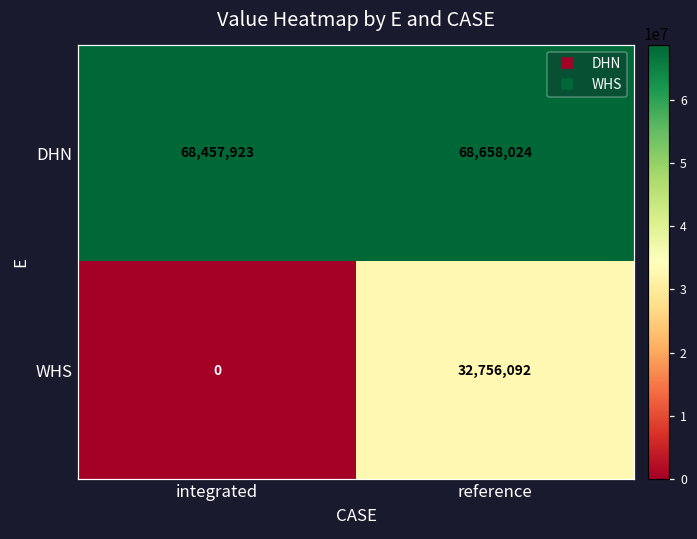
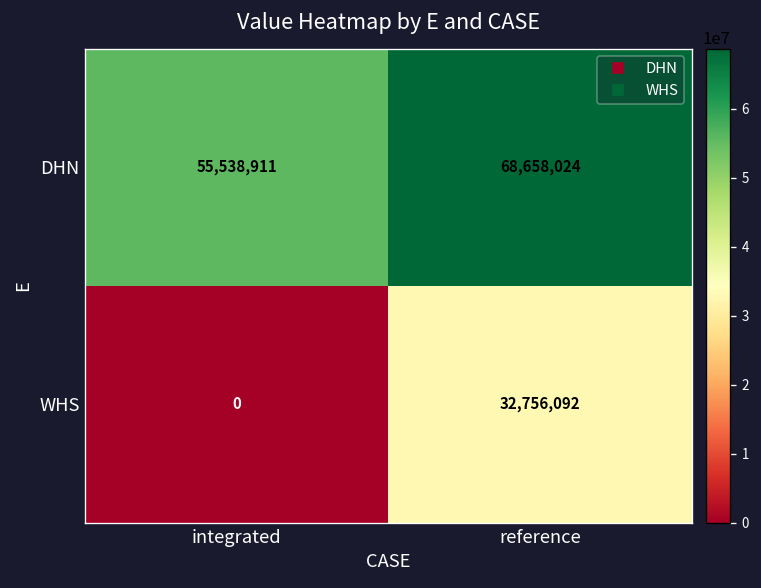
  {
    "DHN": {
-     "integrated": "68,457,923",
+     "integrated": "55,538,911",
      "reference": "68,658,024"
    },
    "WHS": {
      "integrated": "0",
      "reference": "32,756,092"
    }
  }
